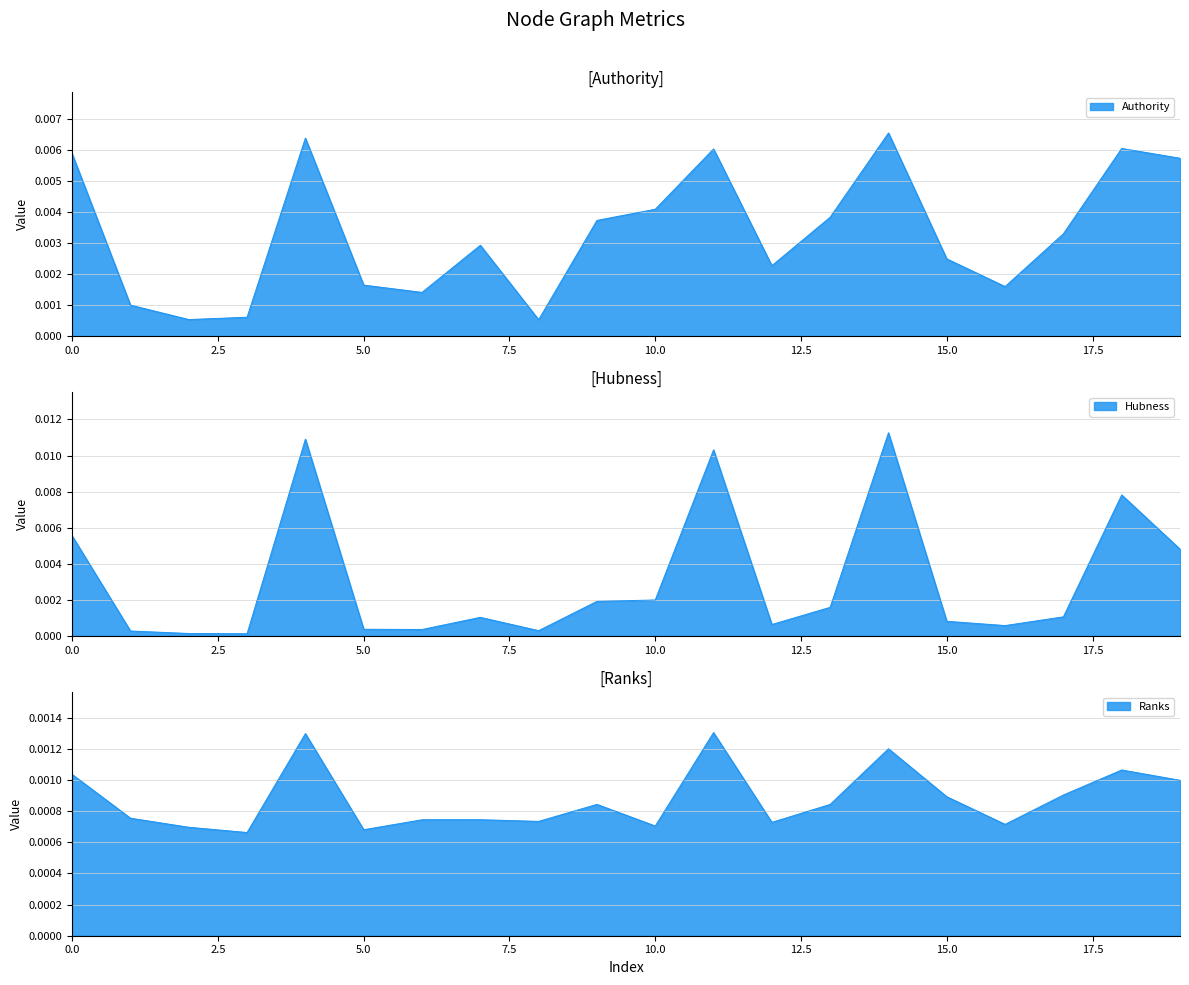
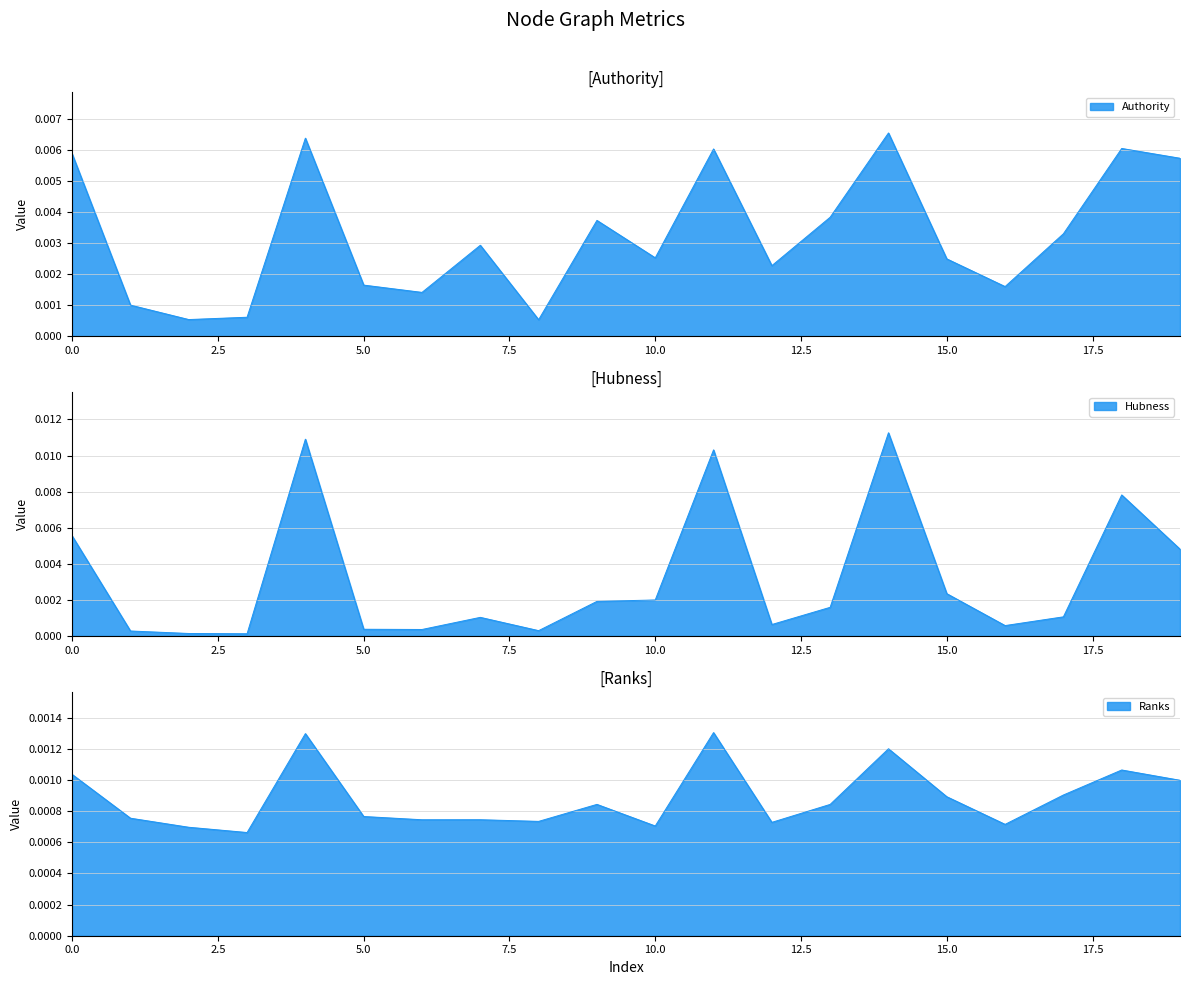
  {
    "[Authority]": {
      "0.0": 0.0059,
      "5.0": 0.0016,
-     "10.0": 0.0041,
+     "10.0": 0.0025,
      "15.0": 0.0025
    },
    "[Hubness]": {
      "0.0": 0.0055,
      "5.0": 0.0004,
      "10.0": 0.0020,
-     "15.0": 0.0008
+     "15.0": 0.0023
    },
    "[Ranks]": {
      "0.0": 0.00104,
-     "5.0": 0.00068,
+     "5.0": 0.00077,
      "10.0": 0.00070,
      "15.0": 0.00089
    }
  }
